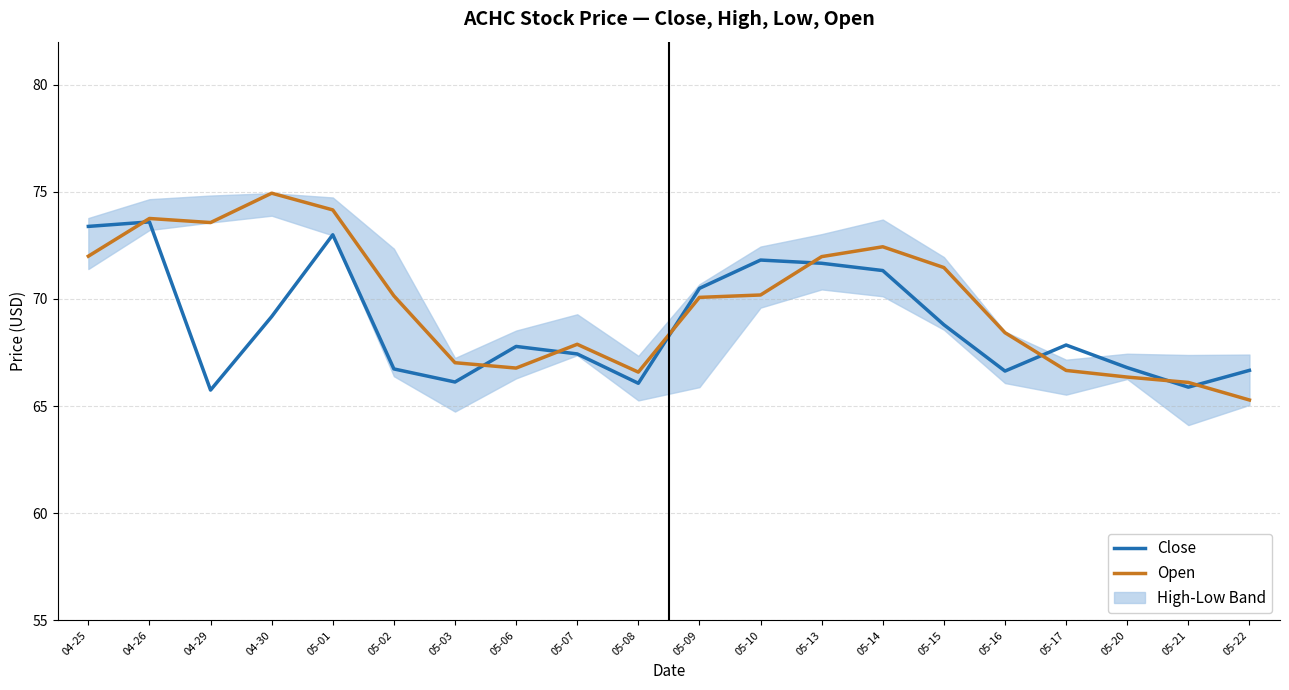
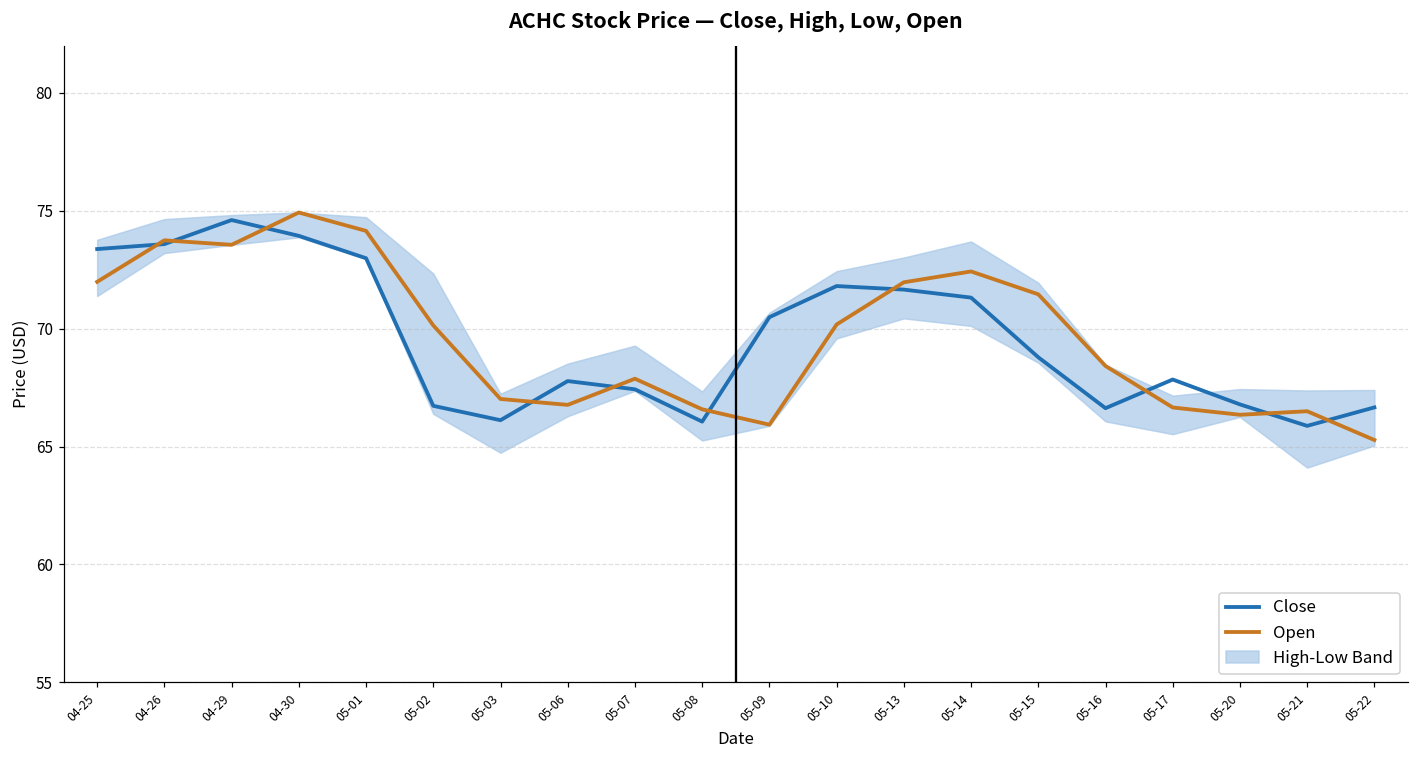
  {
    "Close": {
      "04-25": 73.4,
      "04-26": 73.6,
-     "04-29": 65.7,
-     "04-30": 69.2,
+     "04-29": 74.6,
+     "04-30": 73.9,
      "05-01": 73.0,
      "05-02": 66.7,
      "05-03": 66.1,
      "05-06": 67.8,
      "05-07": 67.4,
      "05-08": 66.1,
      "05-09": 70.5,
      "05-10": 71.8,
      "05-13": 71.7,
      "05-14": 71.3,
      "05-15": 68.8,
      "05-16": 66.6,
      "05-17": 67.8,
      "05-20": 66.8,
      "05-21": 65.9,
      "05-22": 66.7
    },
    "Open": {
      "04-25": 72.0,
      "04-26": 73.8,
      "04-29": 73.6,
      "05-01": 74.2,
      "05-02": 70.1,
      "05-03": 67.0,
      "05-06": 66.8,
      "05-07": 67.9,
      "05-08": 66.6,
-     "05-09": 70.1,
+     "05-09": 65.9,
      "05-10": 70.2,
      "05-13": 72.0,
      "05-14": 72.4,
      "05-15": 71.5,
      "05-17": 66.7,
      "05-20": 66.3,
-     "05-21": 66.1,
+     "05-21": 66.5,
      "05-22": 65.3
    }
  }
